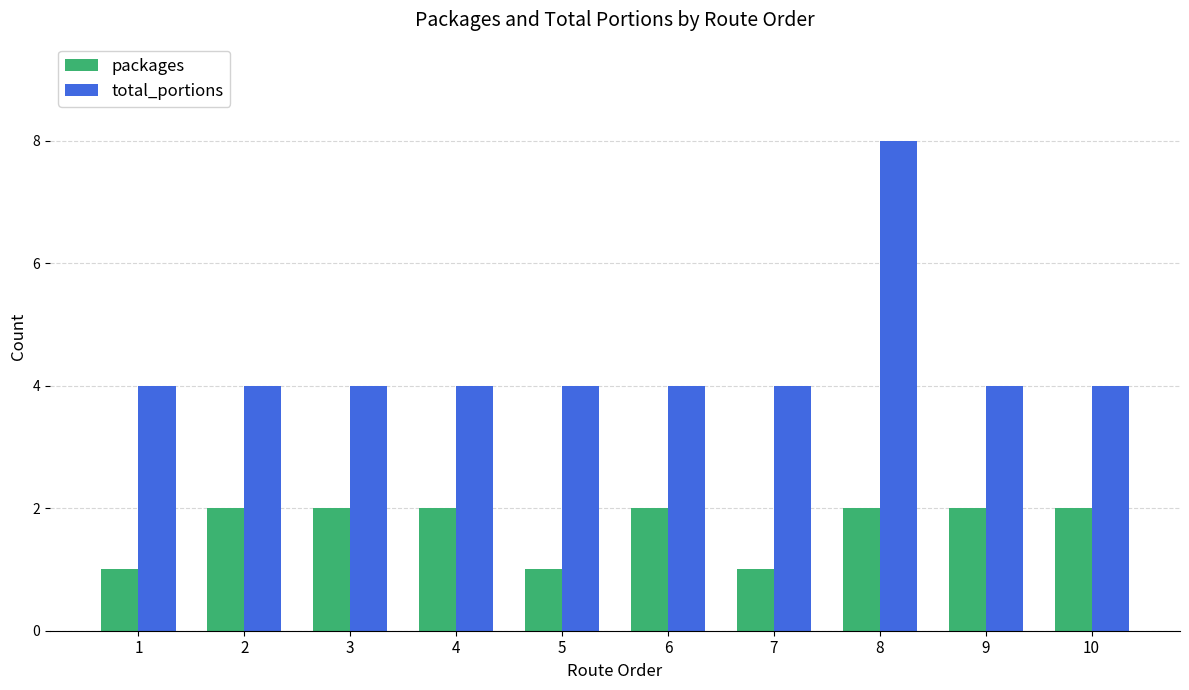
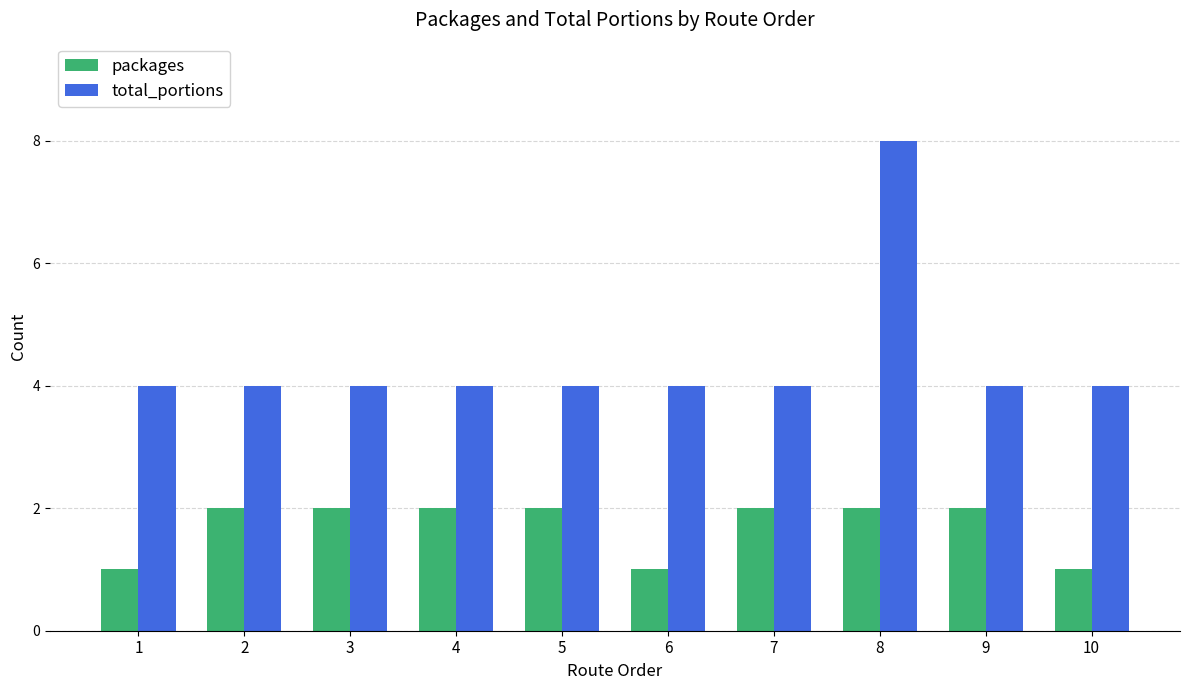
  {
    "packages": {
      "1": 1,
      "2": 2,
      "3": 2,
      "4": 2,
-     "5": 1,
-     "6": 2,
-     "7": 1,
+     "5": 2,
+     "6": 1,
+     "7": 2,
      "8": 2,
      "9": 2,
-     "10": 2
+     "10": 1
    },
    "total_portions": {
      "1": 4,
      "2": 4,
      "3": 4,
      "4": 4,
      "5": 4,
      "6": 4,
      "7": 4,
      "8": 8,
      "9": 4,
      "10": 4
    }
  }
